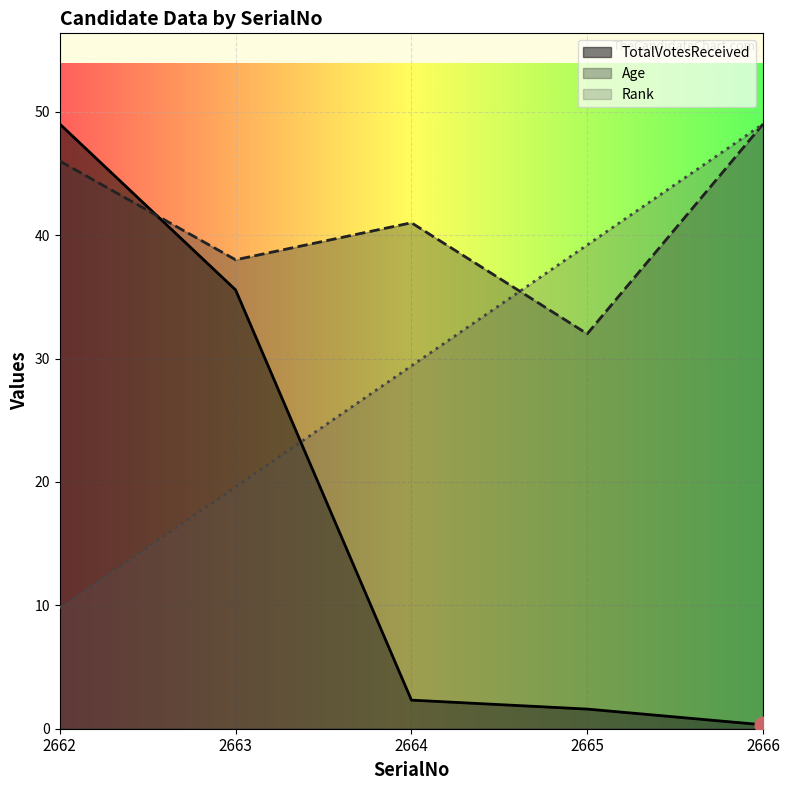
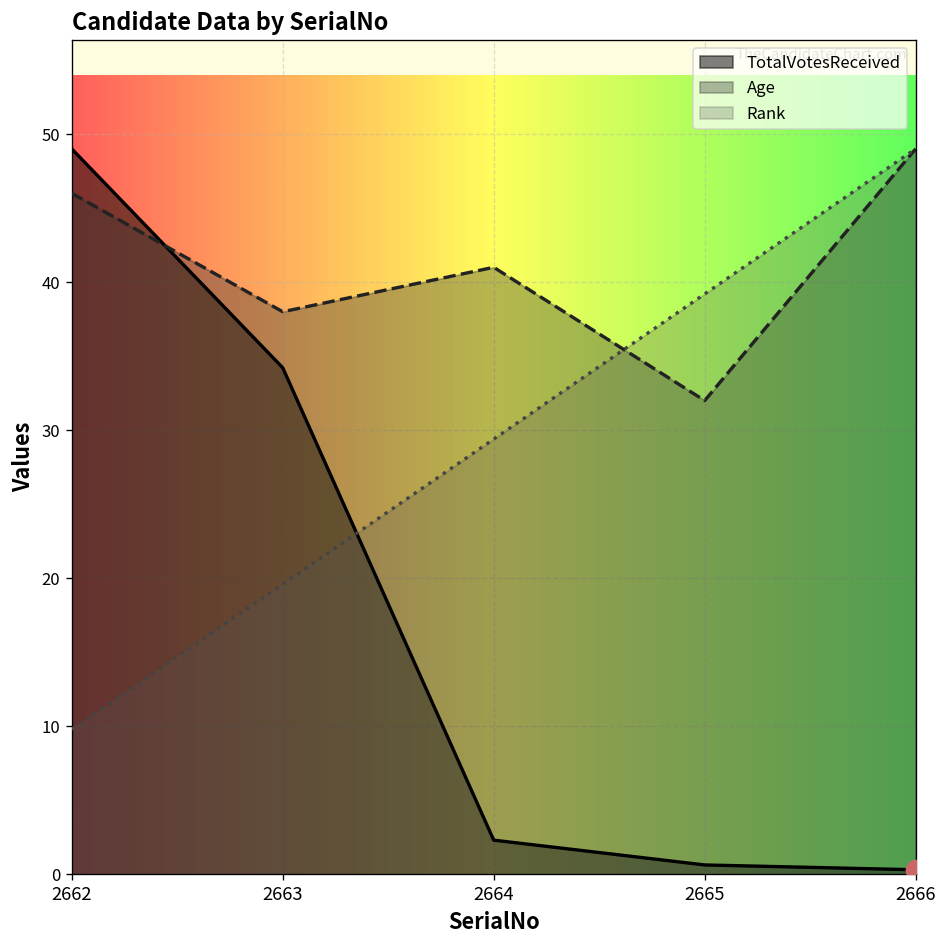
  {
    "TotalVotesReceived": {
      "2662": 49.0,
-     "2663": 35.6,
+     "2663": 34.2,
      "2664": 2.3,
-     "2665": 1.6
+     "2665": 0.6
    }
  }
